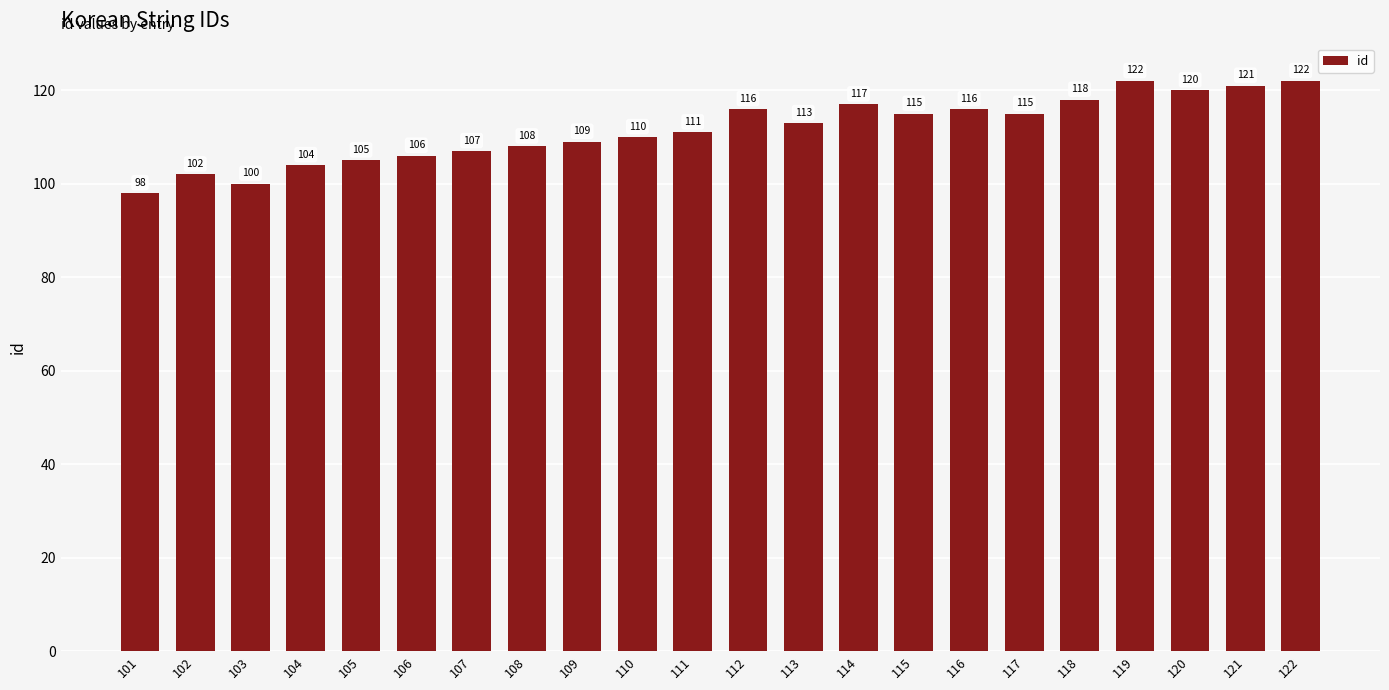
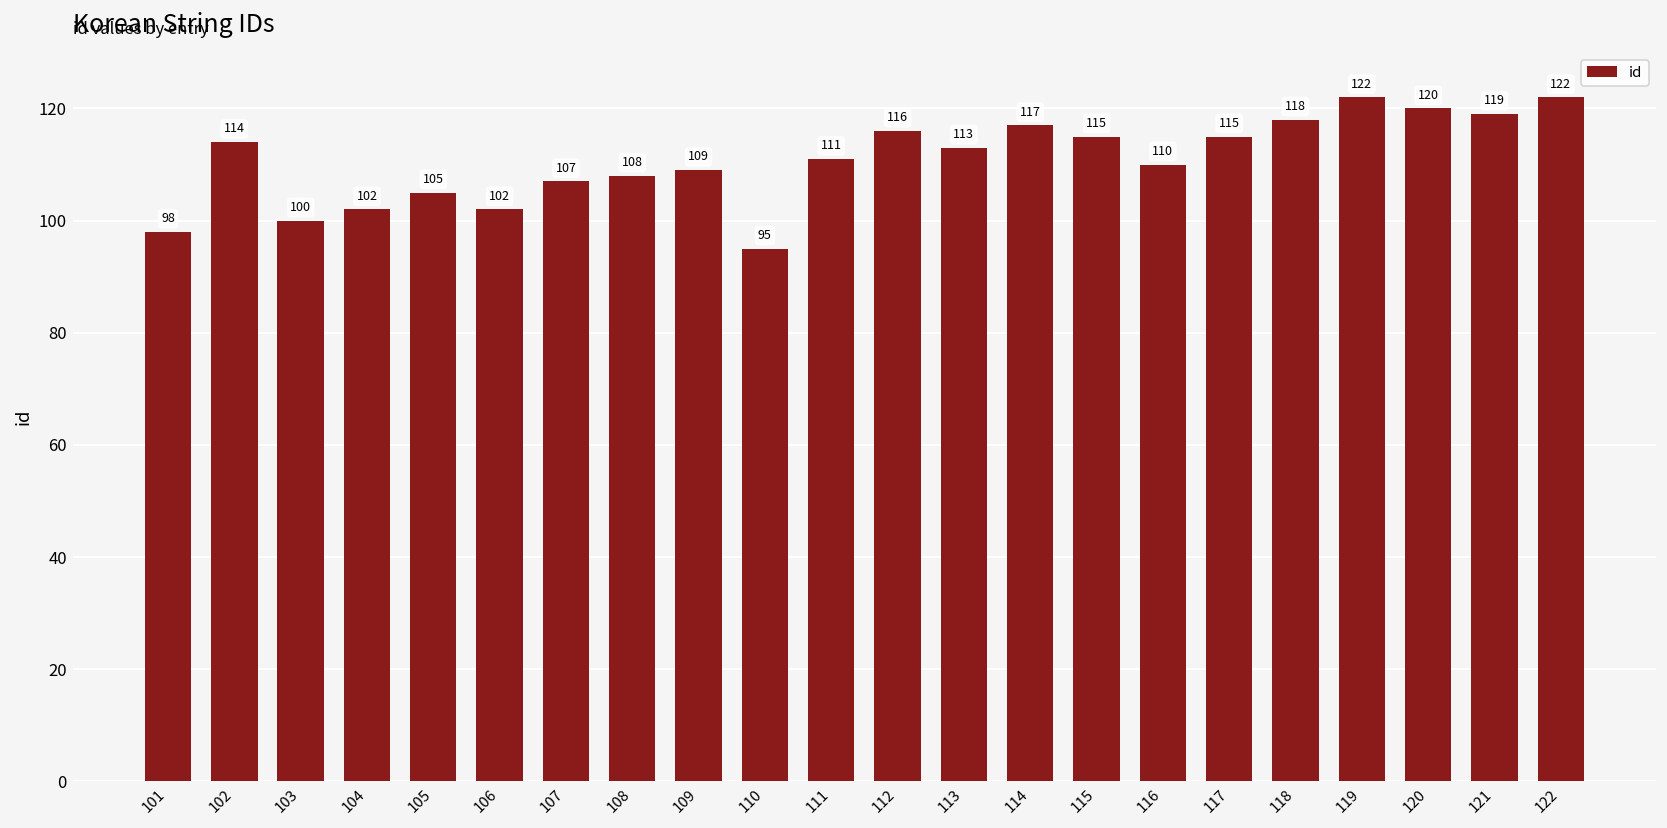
  {
-   "102": 102,
-   "104": 104,
-   "106": 106,
-   "110": 110,
-   "116": 116,
-   "121": 121
+   "102": 114,
+   "104": 102,
+   "106": 102,
+   "110": 95,
+   "116": 110,
+   "121": 119
  }
